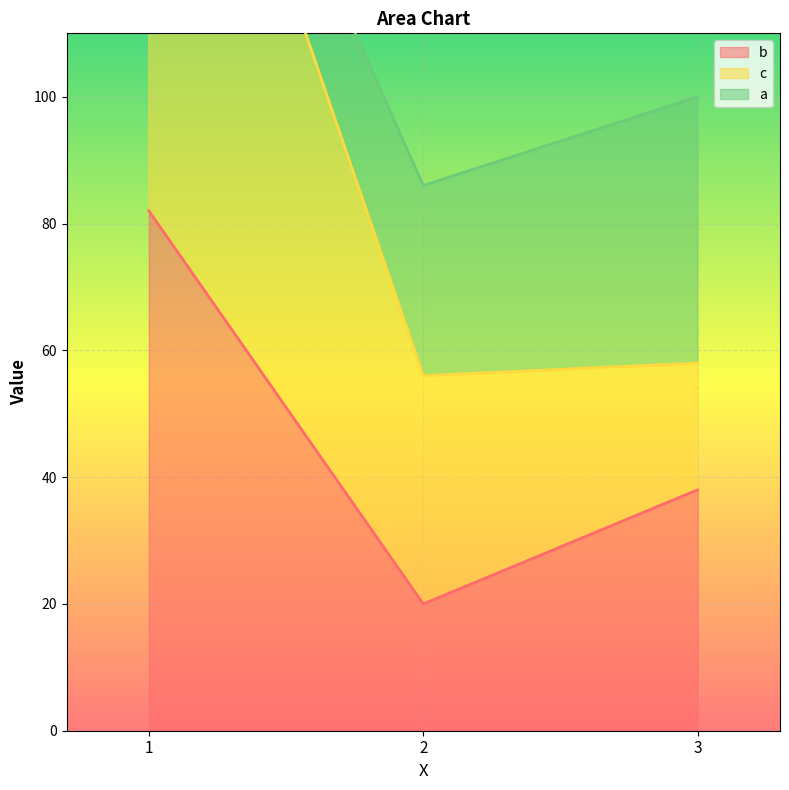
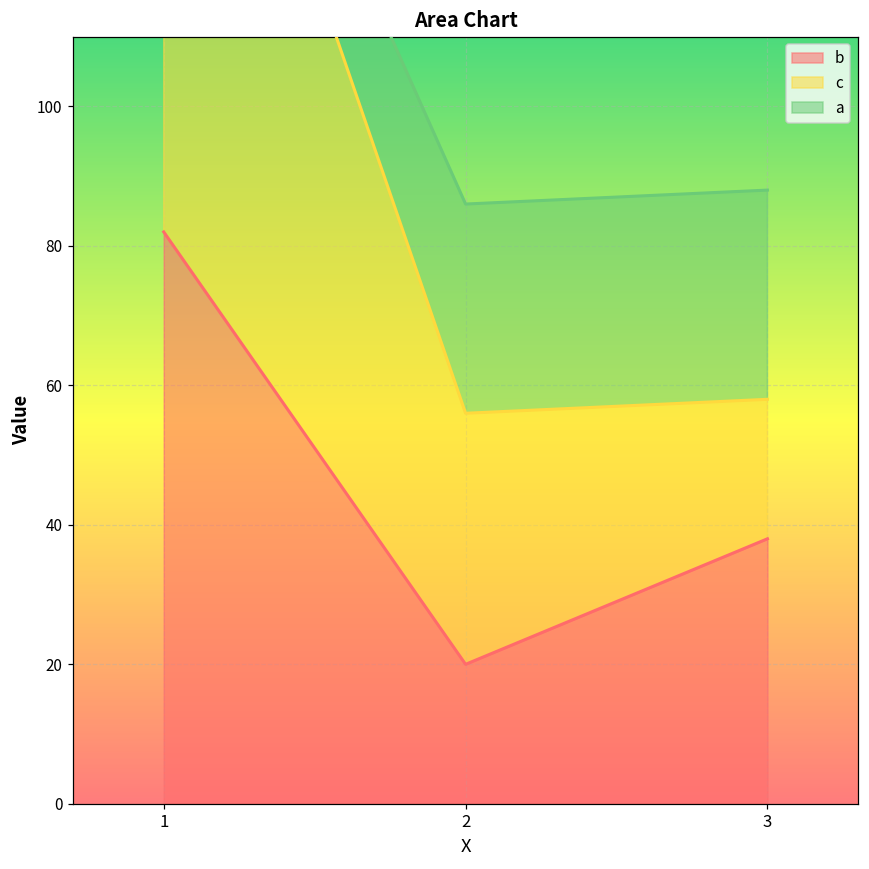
  {
    "b": {
      "1": 82,
      "2": 20,
      "3": 38
    },
    "c": {
      "2": 36,
      "3": 20
    },
    "a": {
      "2": 30,
-     "3": 42
+     "3": 30
    }
  }
